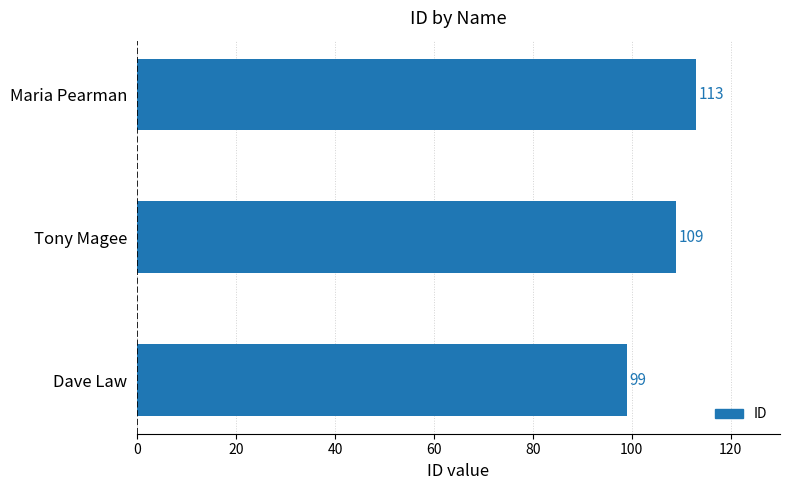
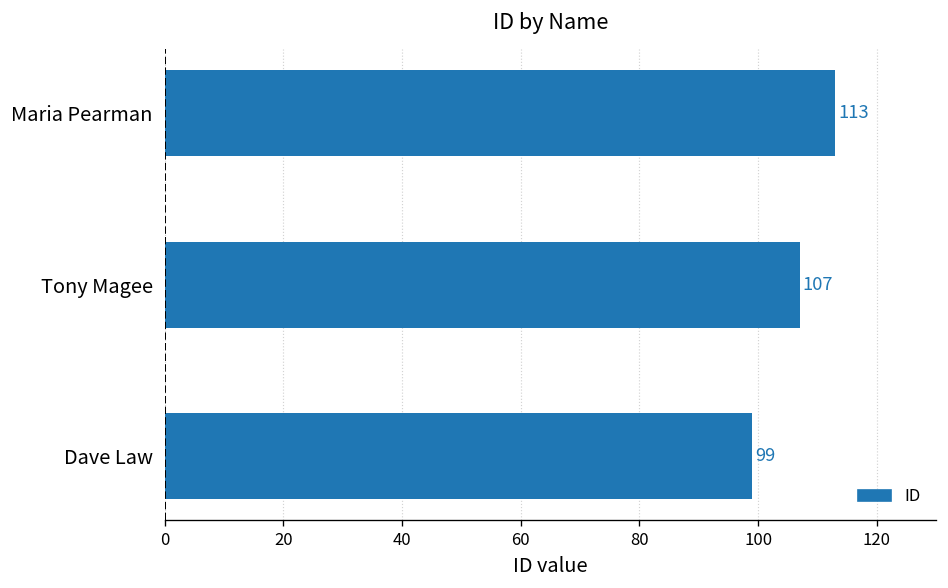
  {
    "Maria Pearman": 113,
-   "Tony Magee": 109,
+   "Tony Magee": 107,
    "Dave Law": 99
  }
